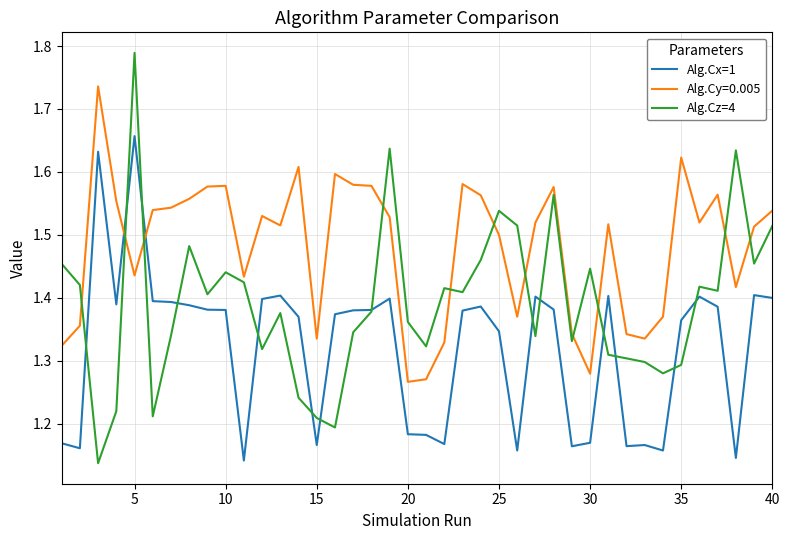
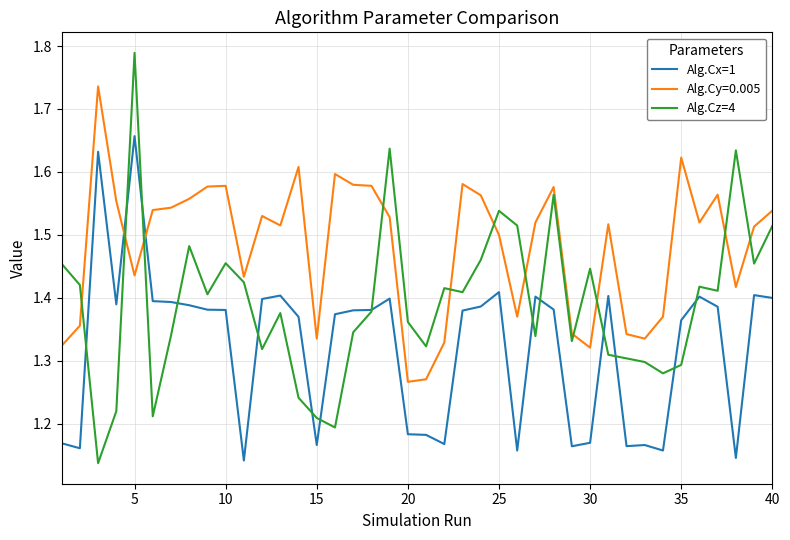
  {
    "Alg.Cx=1": {
      "5": 1.66,
      "10": 1.38,
      "15": 1.17,
      "20": 1.18,
-     "25": 1.35,
+     "25": 1.41,
      "30": 1.17,
      "35": 1.36,
      "40": 1.40
    },
    "Alg.Cy=0.005": {
      "5": 1.44,
      "10": 1.58,
      "15": 1.34,
      "20": 1.27,
      "25": 1.50,
-     "30": 1.28,
+     "30": 1.32,
      "35": 1.62,
      "40": 1.54
    },
    "Alg.Cz=4": {
      "5": 1.79,
-     "10": 1.44,
+     "10": 1.46,
      "15": 1.21,
      "20": 1.36,
      "25": 1.54,
      "30": 1.45,
      "35": 1.29,
      "40": 1.51
    }
  }
